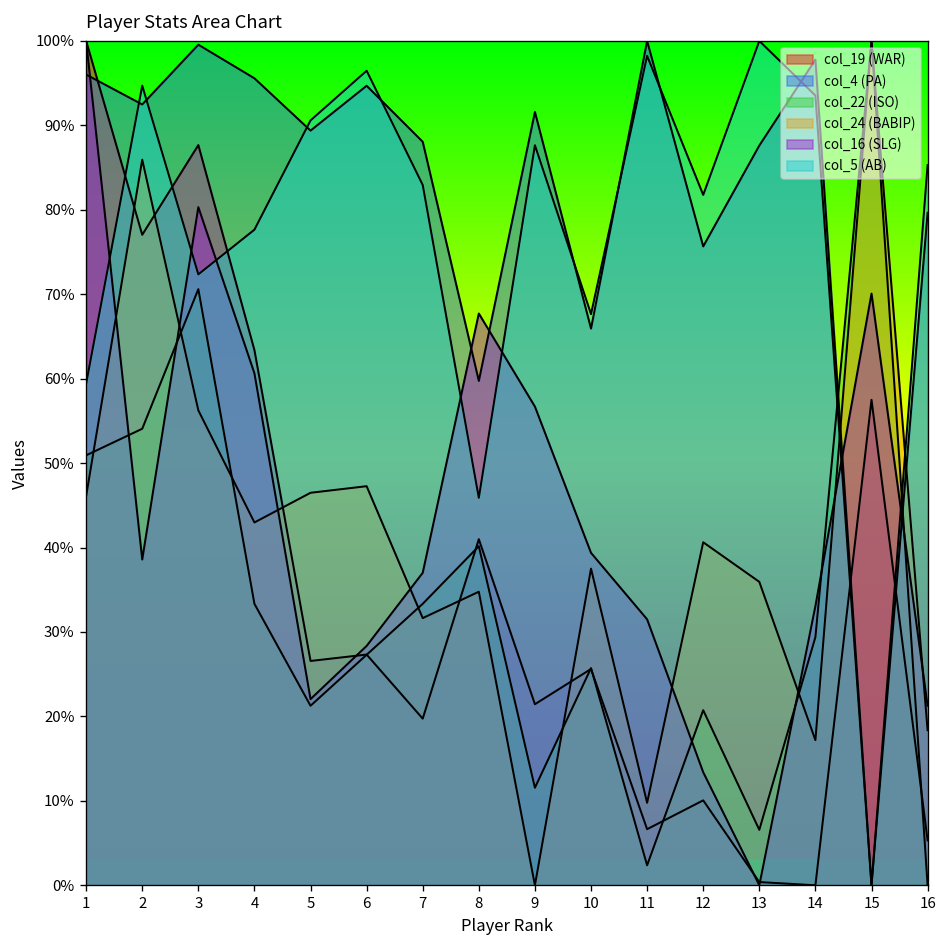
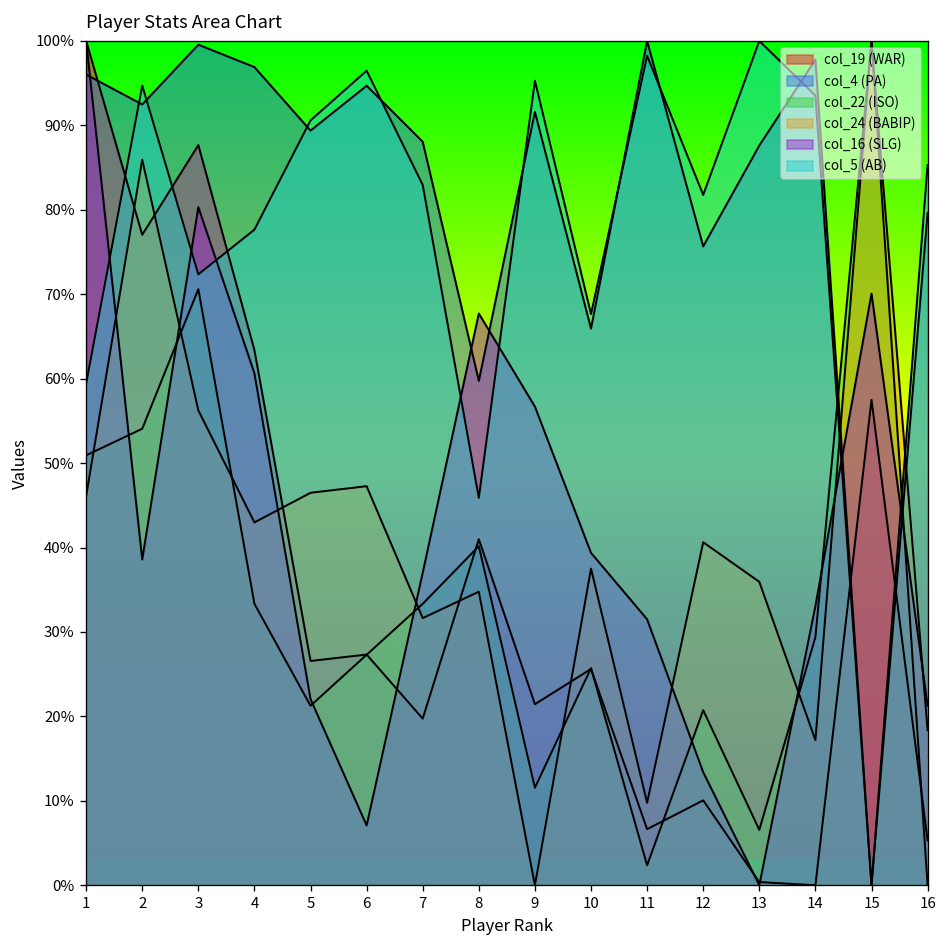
  {
    "col_19 (WAR)": {
      "2": "77%",
      "3": "88%",
      "4": "63%",
      "5": "27%",
      "7": "20%",
      "8": "41%",
      "9": "21%",
      "11": "7%",
      "12": "10%",
      "15": "57%",
      "16": "5%"
    },
    "col_4 (PA)": {
      "1": "96%",
      "2": "92%",
      "3": "100%",
-     "4": "96%",
+     "4": "97%",
      "5": "89%",
      "6": "95%",
      "7": "88%",
      "8": "60%",
      "9": "92%",
      "10": "66%",
      "11": "100%",
      "12": "76%",
      "13": "88%",
      "16": "80%"
    },
    "col_22 (ISO)": {
      "1": "51%",
      "2": "54%",
      "3": "71%",
      "4": "33%",
      "5": "21%",
      "7": "33%",
      "8": "40%",
      "9": "12%",
      "12": "21%",
      "13": "7%",
      "14": "29%"
    },
    "col_24 (BABIP)": {
      "1": "46%",
      "2": "86%",
      "3": "56%",
      "4": "43%",
      "5": "46%",
      "6": "47%",
      "7": "32%",
      "8": "35%",
      "10": "38%",
      "11": "10%",
      "12": "41%",
      "13": "36%",
      "14": "17%",
      "16": "18%"
    },
    "col_16 (SLG)": {
      "2": "39%",
      "3": "80%",
      "4": "61%",
      "5": "22%",
-     "6": "28%",
+     "6": "7%",
      "7": "37%",
      "8": "68%",
      "9": "57%",
      "10": "39%",
      "11": "31%",
      "12": "13%",
      "14": "33%",
      "15": "70%",
      "16": "21%"
    },
    "col_5 (AB)": {
      "1": "59%",
      "2": "95%",
      "3": "72%",
      "4": "78%",
      "5": "91%",
      "6": "96%",
      "7": "83%",
      "8": "46%",
-     "9": "88%",
+     "9": "95%",
      "10": "68%",
      "11": "98%",
      "12": "82%",
      "13": "100%",
      "16": "85%"
    }
  }
